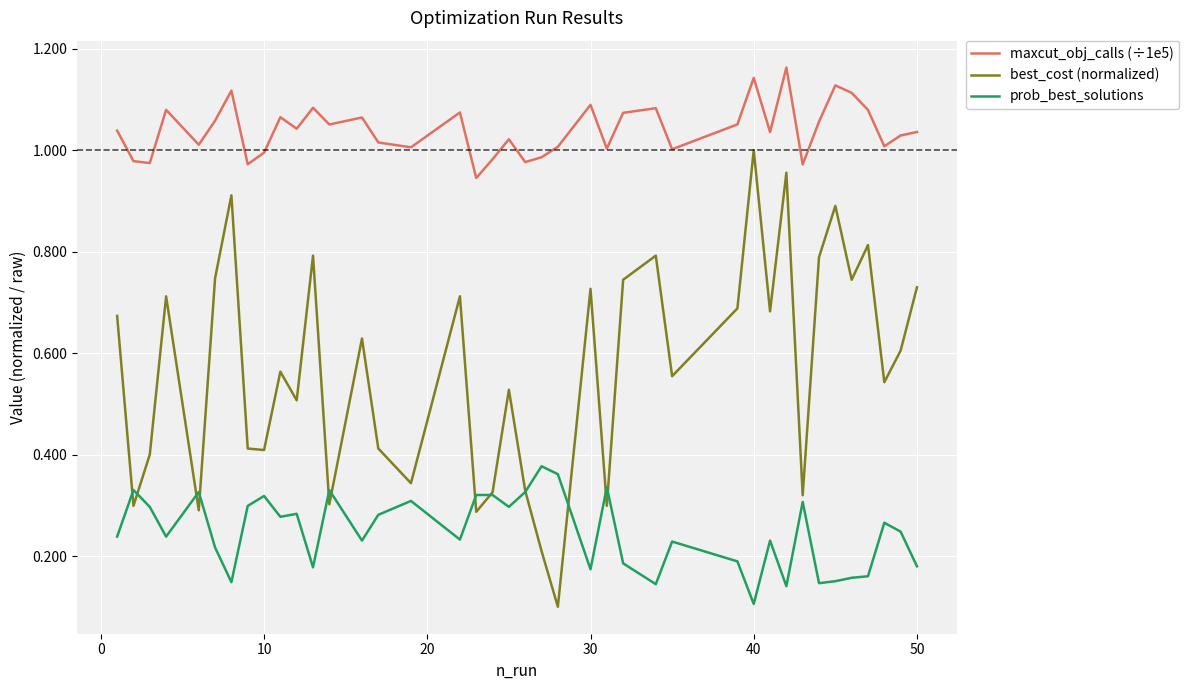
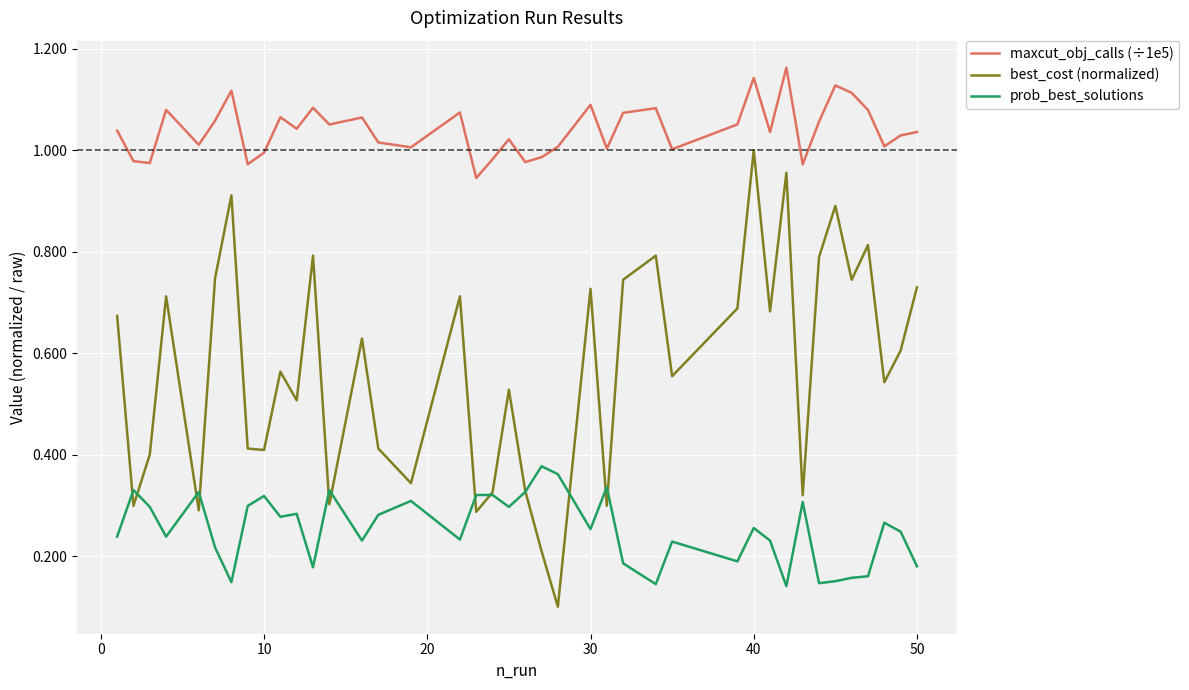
  {
    "maxcut_obj_calls (÷1e5)": {
      "10": 1.00,
      "30": 1.09,
      "40": 1.14,
      "50": 1.04
    },
    "best_cost (normalized)": {
      "10": 0.41,
      "30": 0.73,
      "40": 1.00,
      "50": 0.73
    },
    "prob_best_solutions": {
      "10": 0.32,
-     "30": 0.17,
-     "40": 0.11,
+     "30": 0.25,
+     "40": 0.26,
      "50": 0.18
    }
  }
